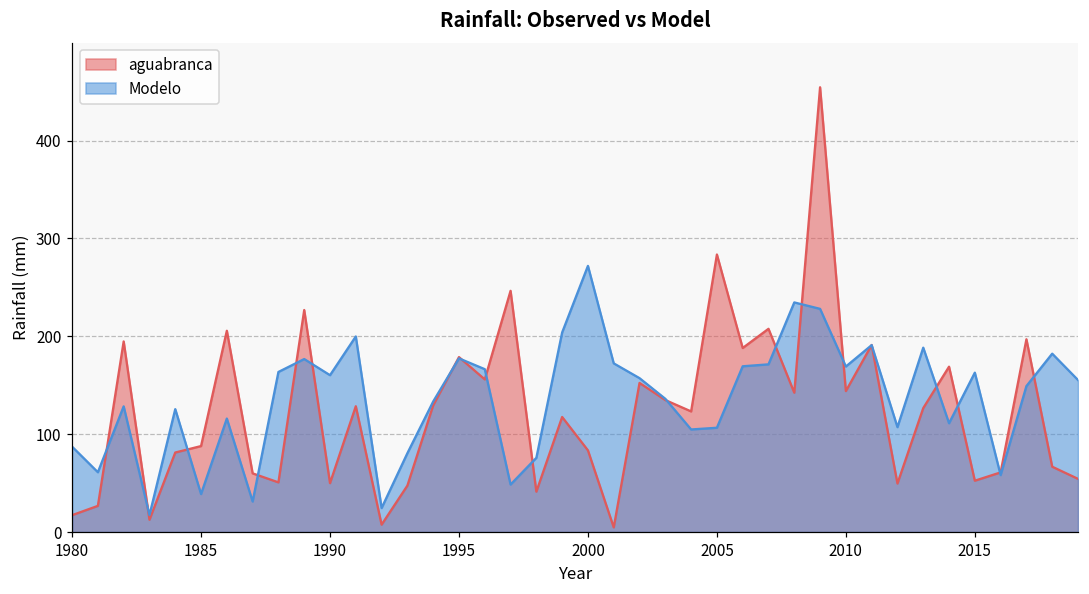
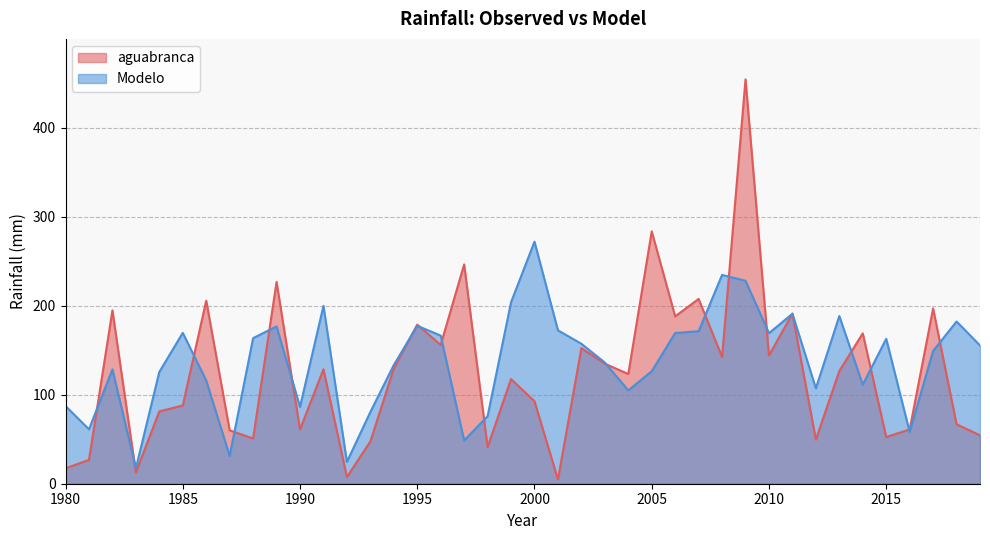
  {
    "aguabranca": {
      "1980": 20,
      "1985": 90,
-     "1990": 50,
-     "2000": 80,
+     "1990": 60,
+     "2000": 90,
      "2005": 280,
      "2010": 140,
      "2015": 50
    },
    "Modelo": {
      "1980": 90,
-     "1985": 40,
-     "1990": 160,
+     "1985": 170,
+     "1990": 90,
      "2000": 270,
-     "2005": 110,
+     "2005": 130,
      "2010": 170,
      "2015": 160
    }
  }
